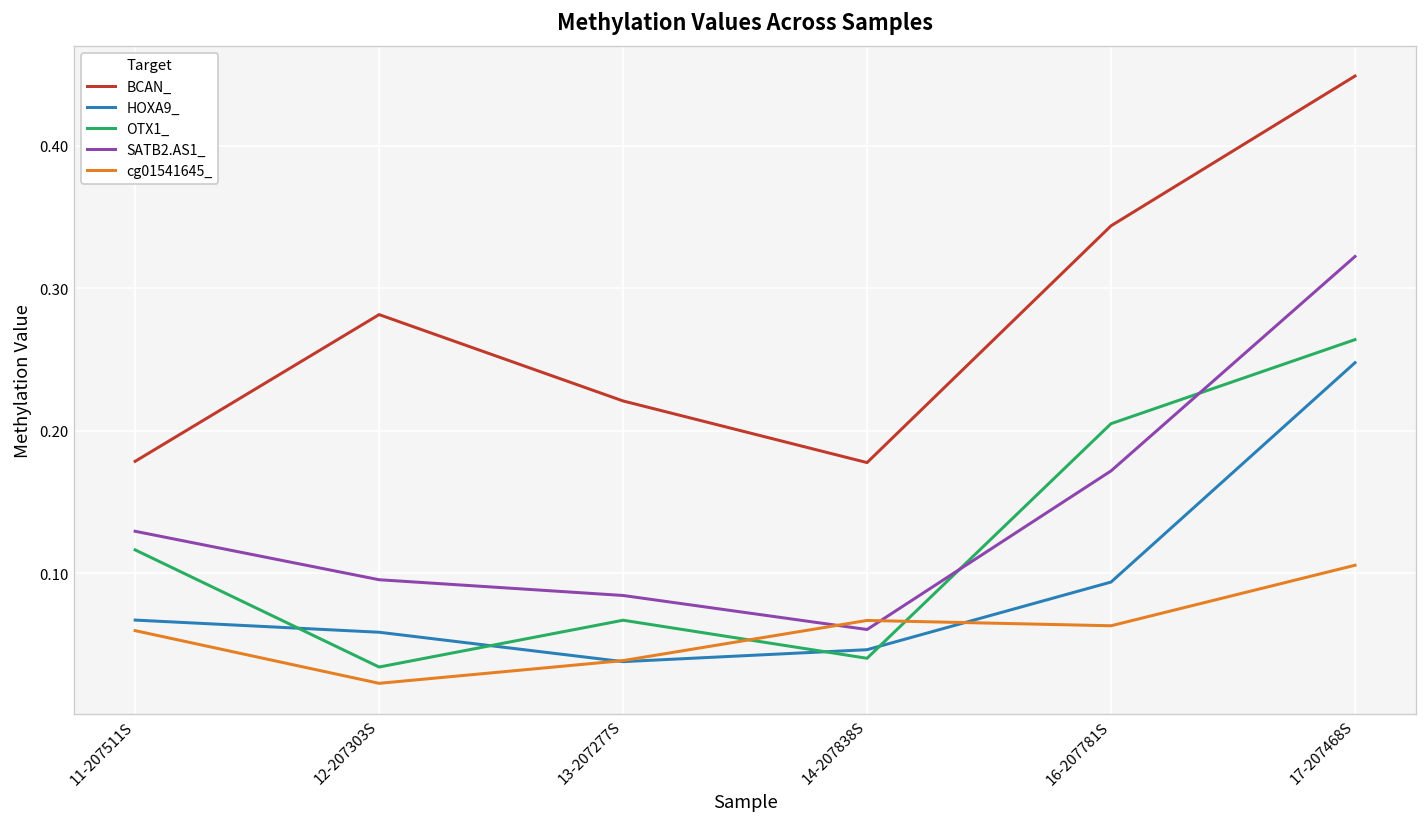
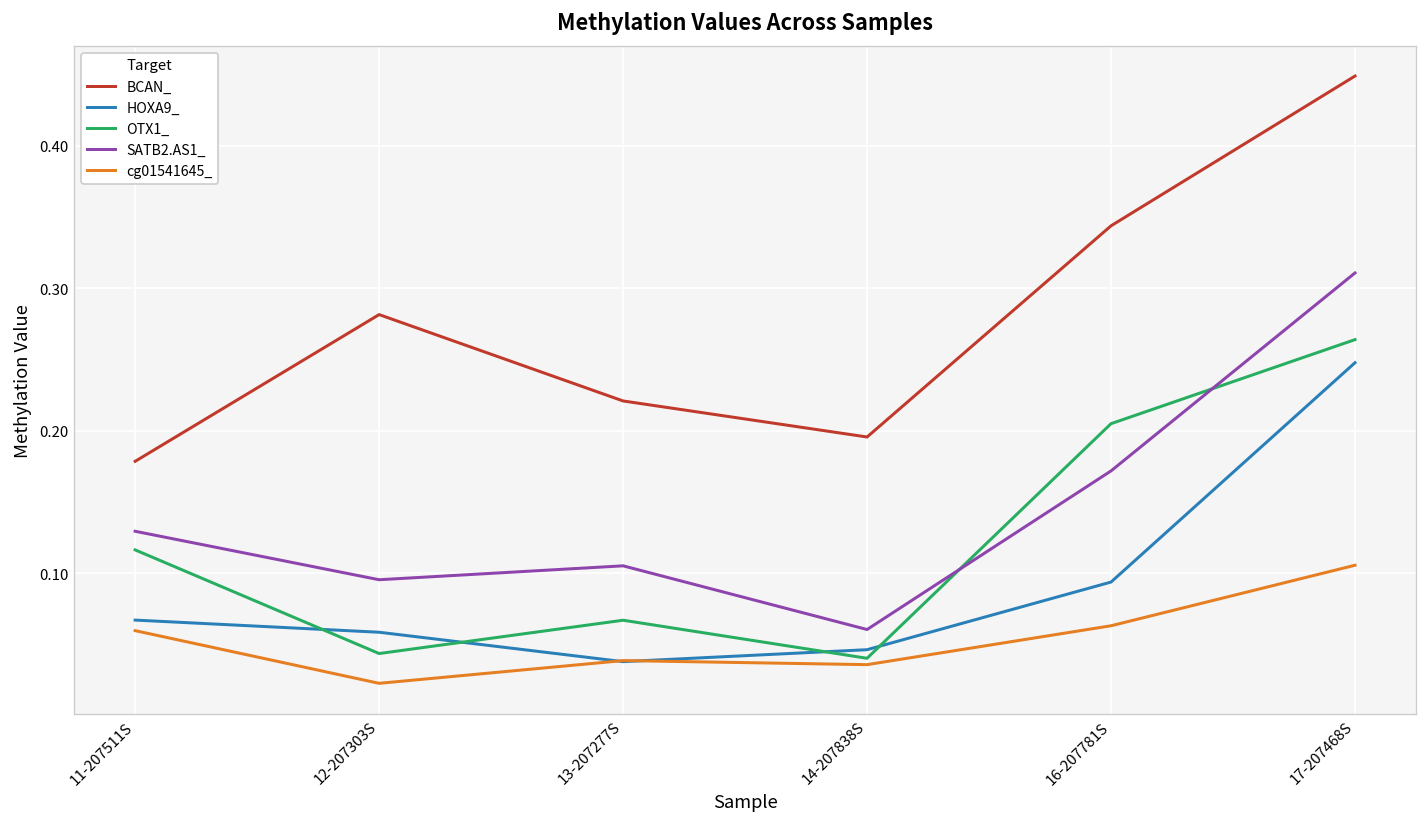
  {
    "BCAN_": {
      "11-207511S": 0.179,
      "12-207303S": 0.281,
      "13-207277S": 0.221,
-     "14-207838S": 0.178,
+     "14-207838S": 0.196,
      "16-207781S": 0.344,
      "17-207468S": 0.449
    },
    "HOXA9_": {
      "11-207511S": 0.067,
      "12-207303S": 0.059,
      "14-207838S": 0.047,
      "16-207781S": 0.094,
      "17-207468S": 0.248
    },
    "OTX1_": {
      "11-207511S": 0.117,
-     "12-207303S": 0.034,
+     "12-207303S": 0.044,
      "13-207277S": 0.067,
      "14-207838S": 0.041,
      "16-207781S": 0.205,
      "17-207468S": 0.264
    },
    "SATB2.AS1_": {
      "11-207511S": 0.130,
      "12-207303S": 0.096,
-     "13-207277S": 0.085,
+     "13-207277S": 0.105,
      "14-207838S": 0.061,
      "16-207781S": 0.172,
-     "17-207468S": 0.322
+     "17-207468S": 0.311
    },
    "cg01541645_": {
      "11-207511S": 0.060,
      "12-207303S": 0.023,
-     "14-207838S": 0.067,
+     "14-207838S": 0.036,
      "16-207781S": 0.063,
      "17-207468S": 0.106
    }
  }
